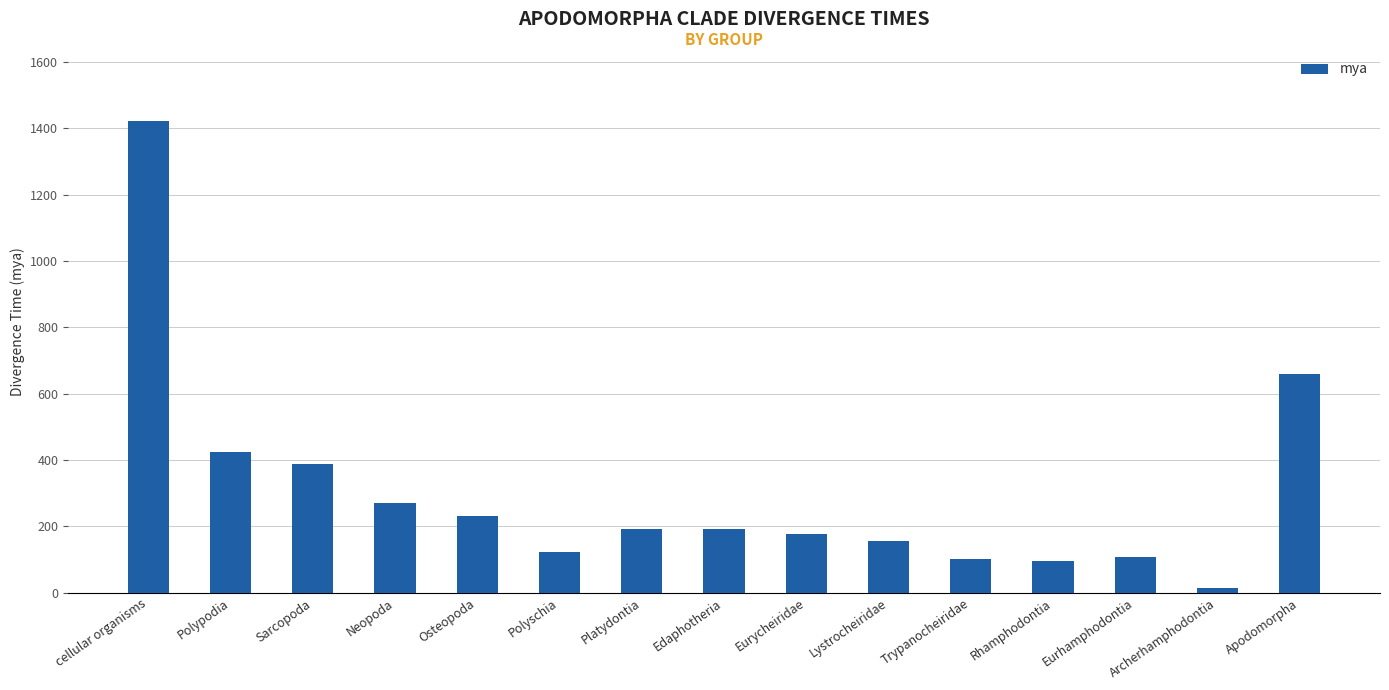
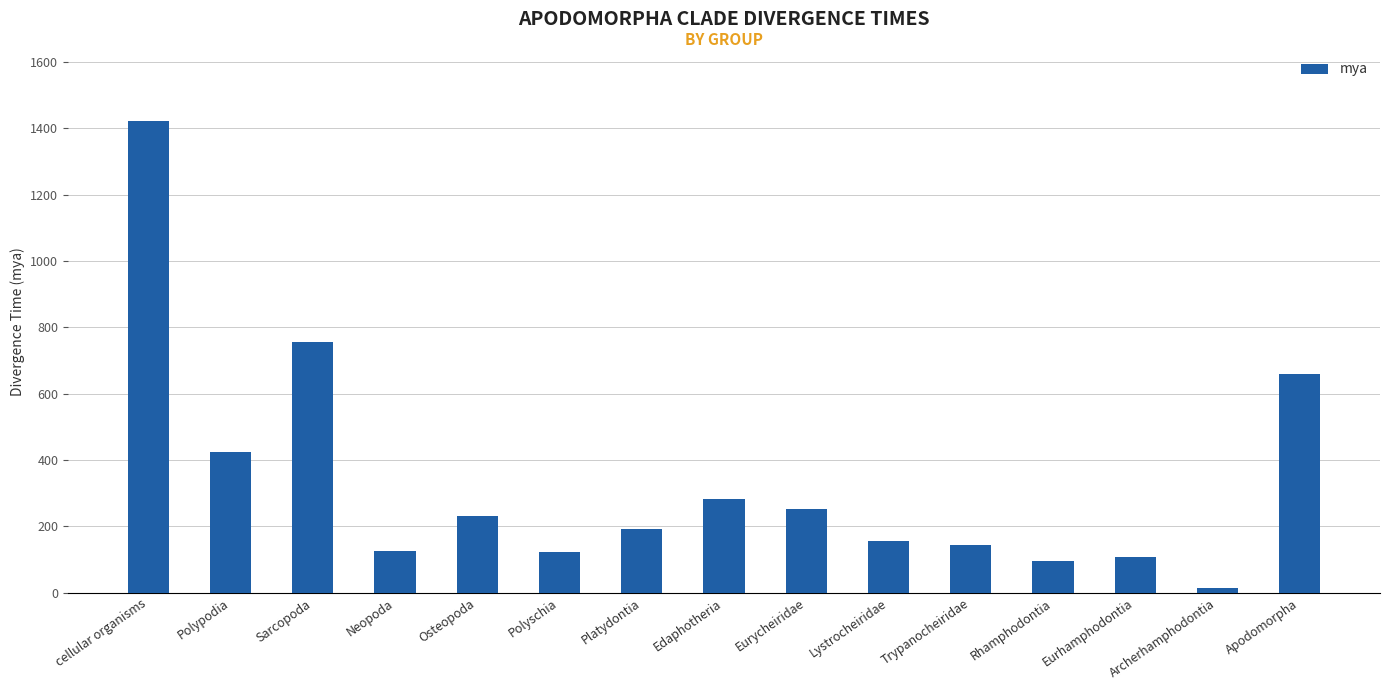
  {
    "cellular organisms": 1420,
    "Polypodia": 420,
-   "Sarcopoda": 390,
-   "Neopoda": 270,
+   "Sarcopoda": 760,
+   "Neopoda": 130,
    "Osteopoda": 230,
    "Polyschia": 120,
    "Platydontia": 190,
-   "Edaphotheria": 190,
-   "Eurycheiridae": 180,
+   "Edaphotheria": 280,
+   "Eurycheiridae": 250,
    "Lystrocheiridae": 160,
-   "Trypanocheiridae": 100,
+   "Trypanocheiridae": 140,
    "Rhamphodontia": 100,
    "Eurhamphodontia": 110,
    "Archerhamphodontia": 10,
    "Apodomorpha": 660
  }
